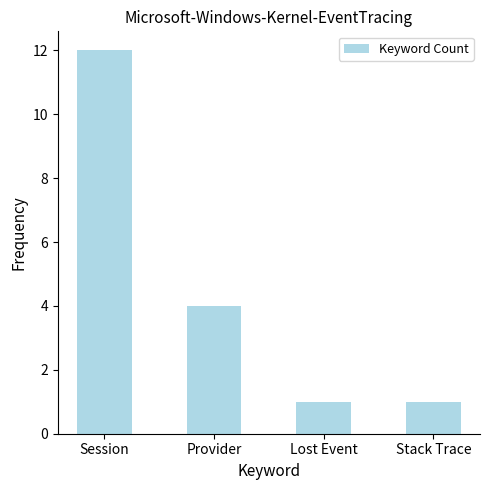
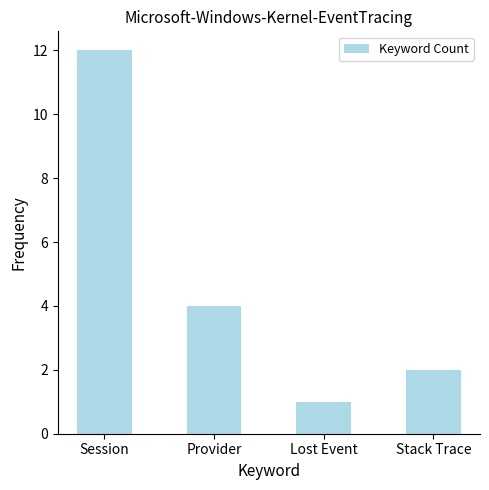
  {
    "Session": 12,
    "Provider": 4,
    "Lost Event": 1,
-   "Stack Trace": 1
+   "Stack Trace": 2
  }
